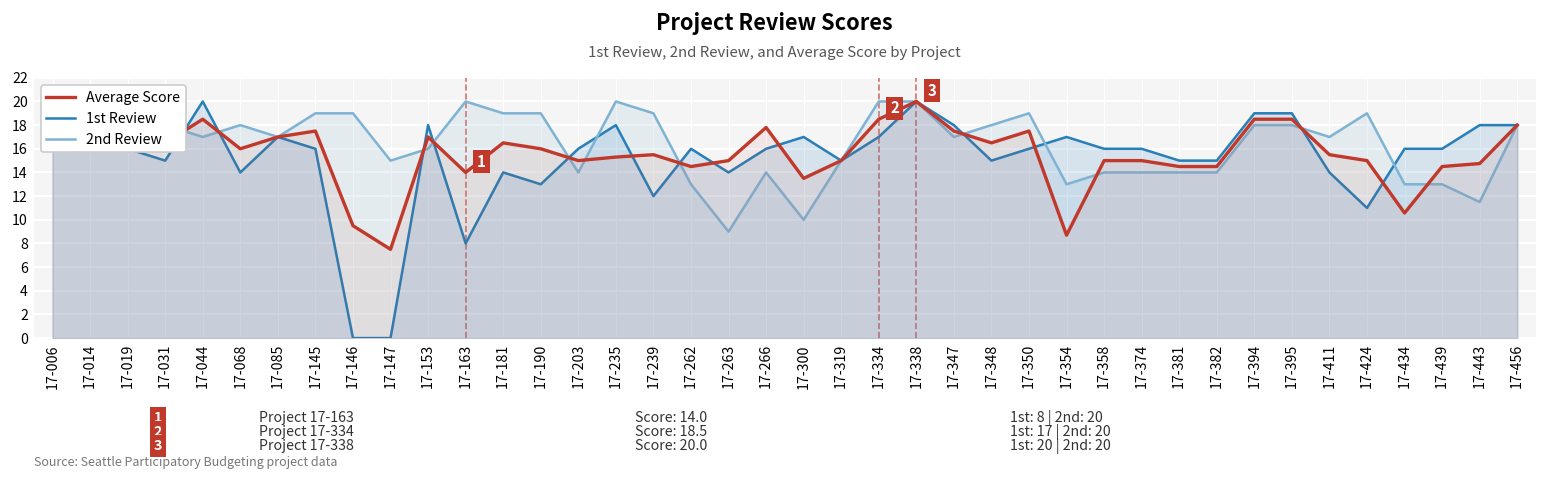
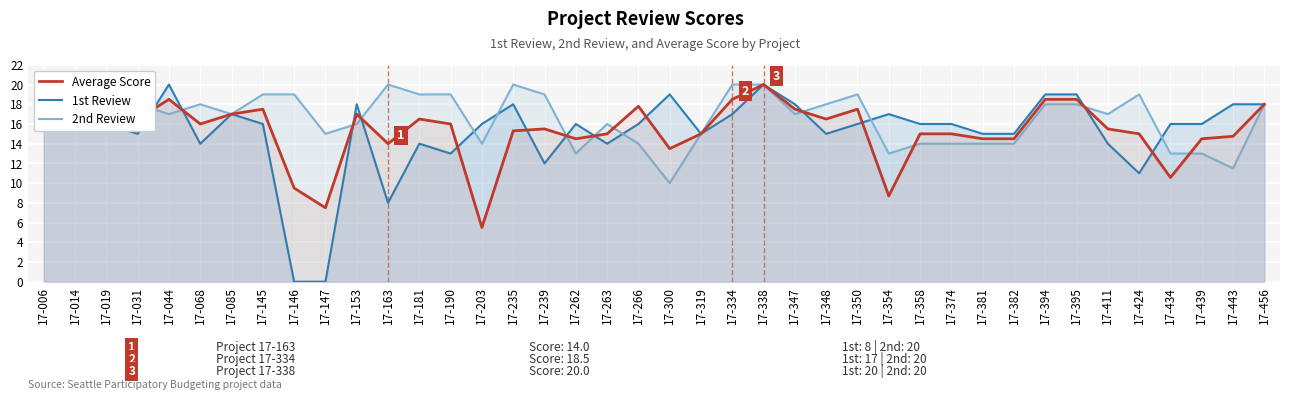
  {
    "Average Score": {
      "17-044": 19,
      "17-068": 16,
      "17-145": 18,
      "17-146": 10,
      "17-147": 8,
      "17-153": 17,
      "17-181": 17,
      "17-190": 16,
-     "17-203": 15,
+     "17-203": 6,
      "17-235": 15,
      "17-239": 16,
      "17-262": 15,
      "17-263": 15,
      "17-266": 18,
      "17-300": 14,
      "17-347": 18,
      "17-348": 17,
      "17-350": 18,
      "17-354": 9,
      "17-358": 15,
      "17-374": 15,
      "17-381": 15,
      "17-382": 15,
      "17-394": 19,
      "17-395": 19,
      "17-411": 16,
      "17-424": 15,
      "17-434": 11,
      "17-439": 15,
      "17-443": 15
    },
    "1st Review": {
      "17-031": 15,
      "17-044": 20,
      "17-068": 14,
      "17-145": 16,
      "17-146": 0,
      "17-147": 0,
      "17-153": 18,
      "17-163": 8,
      "17-181": 14,
      "17-190": 13,
      "17-203": 16,
      "17-235": 18,
      "17-239": 12,
      "17-262": 16,
      "17-263": 14,
      "17-266": 16,
-     "17-300": 17,
+     "17-300": 19,
      "17-334": 17,
      "17-347": 18,
      "17-348": 15,
      "17-350": 16,
      "17-354": 17,
      "17-358": 16,
      "17-374": 16,
      "17-381": 15,
      "17-382": 15,
      "17-394": 19,
      "17-395": 19,
      "17-411": 14,
      "17-424": 11,
      "17-434": 16,
      "17-439": 16,
      "17-443": 18
    },
    "2nd Review": {
      "17-044": 17,
      "17-068": 18,
      "17-145": 19,
      "17-146": 19,
      "17-147": 15,
      "17-153": 16,
      "17-163": 20,
      "17-181": 19,
      "17-190": 19,
      "17-203": 14,
      "17-235": 20,
      "17-239": 19,
      "17-262": 13,
-     "17-263": 9,
+     "17-263": 16,
      "17-266": 14,
      "17-300": 10,
      "17-347": 17,
      "17-348": 18,
      "17-350": 19,
      "17-354": 13,
      "17-358": 14,
      "17-374": 14,
      "17-381": 14,
      "17-382": 14,
      "17-394": 18,
      "17-395": 18,
      "17-411": 17,
      "17-424": 19,
      "17-434": 13,
      "17-439": 13,
      "17-443": 12
    }
  }
